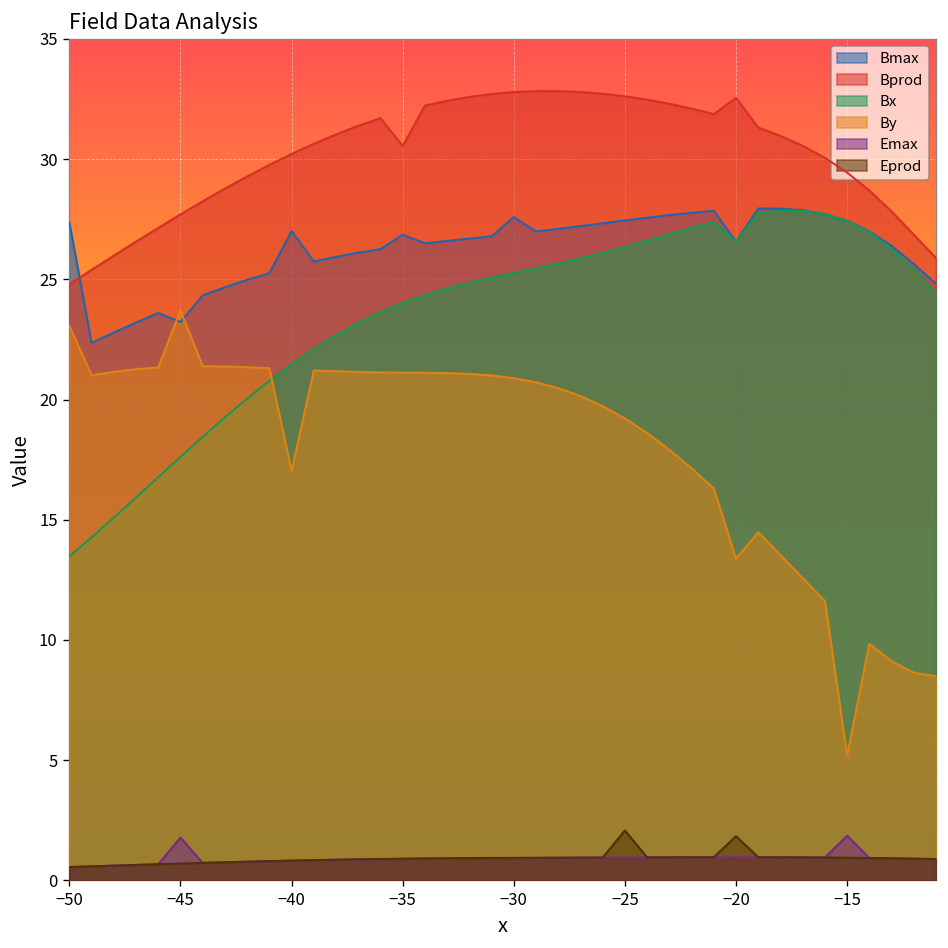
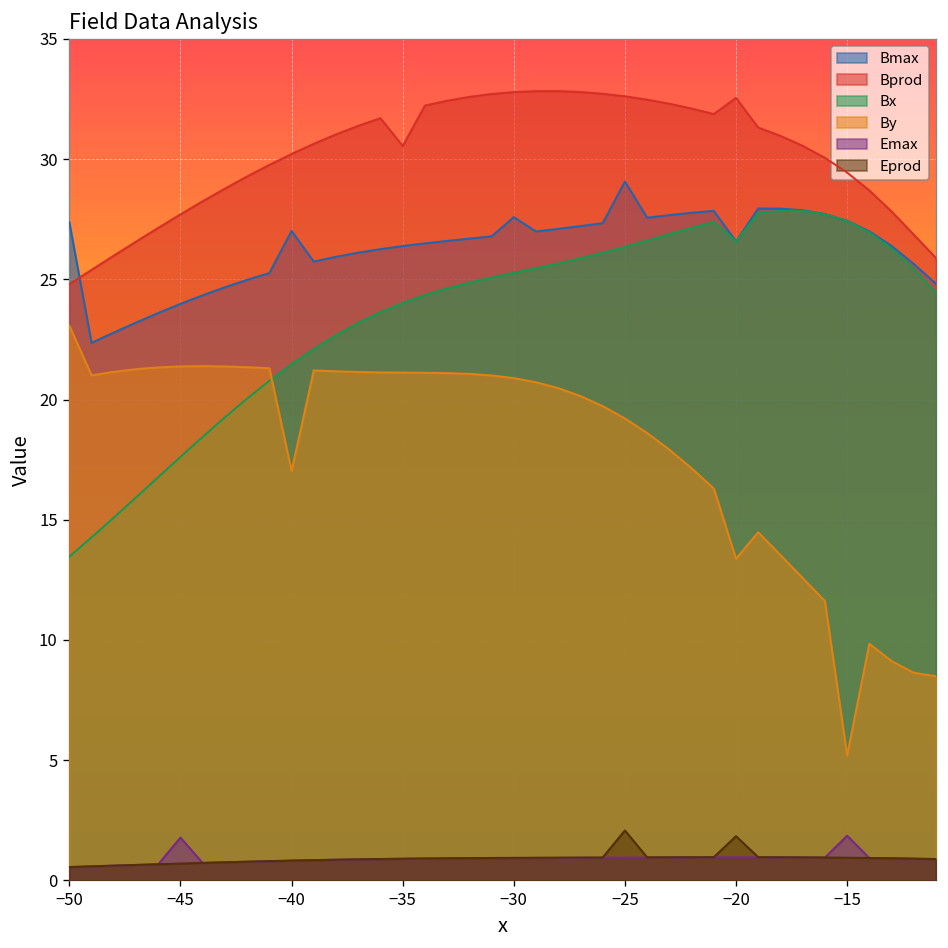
  {
    "Bmax": {
      "−50": 27.4,
-     "−45": 23.2,
+     "−45": 24.0,
      "−40": 27.0,
-     "−35": 26.9,
+     "−35": 26.4,
      "−30": 27.6,
-     "−25": 27.4
+     "−25": 29.1
    },
    "Bprod": {
      "−50": 24.8,
      "−45": 27.7,
      "−40": 30.2,
      "−35": 30.5,
      "−30": 32.8,
      "−25": 32.6,
      "−20": 32.5
    },
    "Bx": {
      "−50": 13.5,
      "−45": 17.6,
      "−40": 21.5,
      "−35": 24.0,
      "−30": 25.3,
      "−25": 26.3
    },
    "By": {
      "−50": 23.1,
-     "−45": 23.7,
+     "−45": 21.4,
      "−40": 17.0,
      "−35": 21.1,
      "−30": 20.9,
      "−25": 19.2,
      "−20": 13.4,
      "−15": 5.2
    },
    "Emax": {
      "−45": 1.8,
      "−25": 0.9,
      "−20": 1.0,
      "−15": 1.9
    },
    "Eprod": {
      "−45": 0.7,
      "−25": 2.1,
      "−20": 1.8,
      "−15": 0.9
    }
  }
